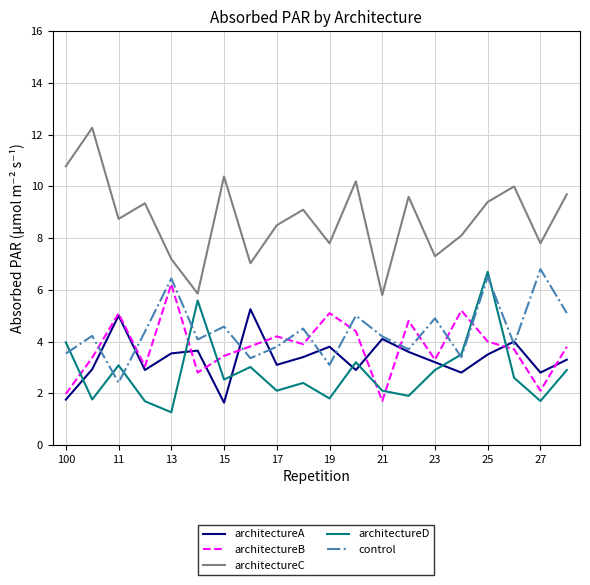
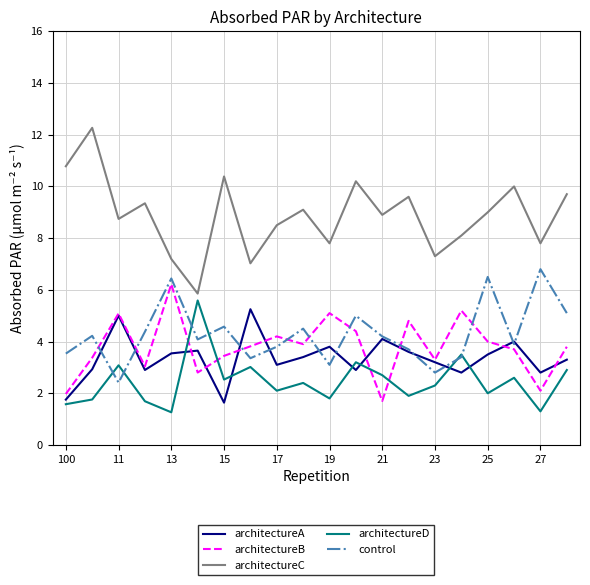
  {
    "architectureA": {
      "100": 1.8,
      "21": 4.1,
      "23": 3.2,
      "25": 3.5,
      "27": 2.8
    },
    "architectureB": {
      "100": 2.0,
      "21": 1.7,
      "23": 3.3,
      "25": 4.0,
      "27": 2.1
    },
    "architectureC": {
      "100": 10.8,
-     "21": 5.8,
+     "21": 8.9,
      "23": 7.3,
-     "25": 9.4,
+     "25": 9.0,
      "27": 7.8
    },
    "architectureD": {
-     "100": 4.0,
-     "21": 2.1,
-     "23": 2.9,
-     "25": 6.7,
-     "27": 1.7
+     "100": 1.6,
+     "21": 2.7,
+     "23": 2.3,
+     "25": 2.0,
+     "27": 1.3
    },
    "control": {
      "100": 3.5,
      "21": 4.2,
-     "23": 4.9,
+     "23": 2.8,
      "25": 6.5,
      "27": 6.8
    }
  }
